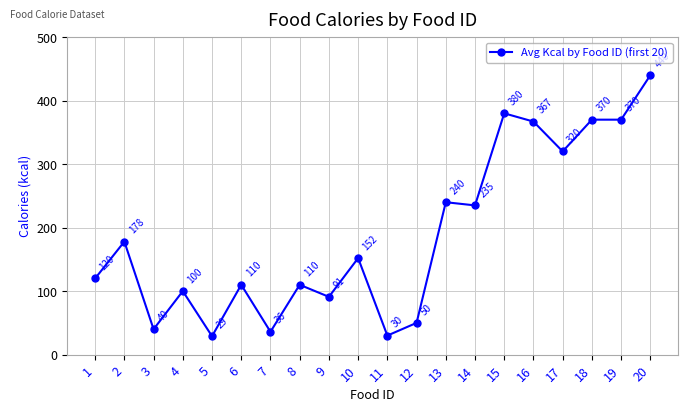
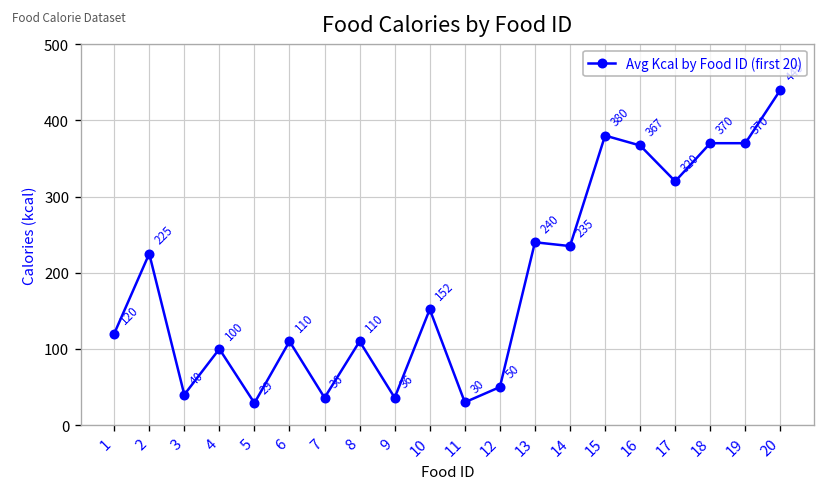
  {
    "1": 120,
-   "2": 178,
+   "2": 225,
    "3": 40,
    "4": 100,
    "5": 29,
    "6": 110,
    "7": 36,
    "8": 110,
-   "9": 91,
+   "9": 36,
    "10": 152,
    "11": 30,
    "12": 50,
    "13": 240,
    "14": 235,
    "15": 380,
    "16": 367,
    "17": 320,
    "18": 370,
    "19": 370
  }
